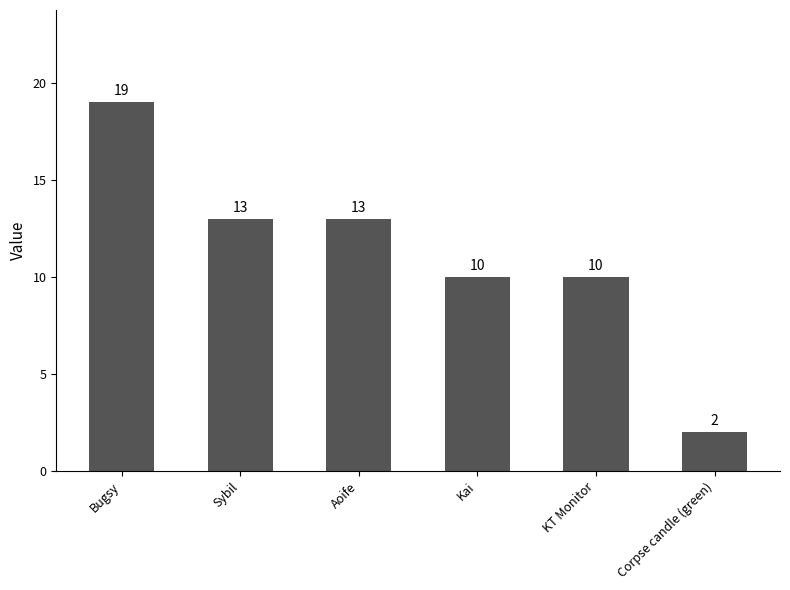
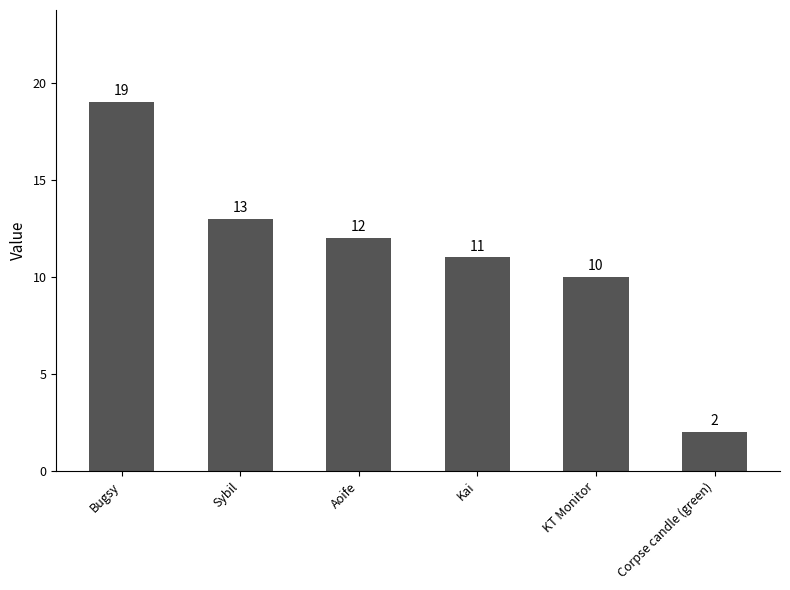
  {
    "Bugsy": 19,
    "Sybil": 13,
-   "Aoife": 13,
-   "Kai": 10,
+   "Aoife": 12,
+   "Kai": 11,
    "KT Monitor": 10,
    "Corpse candle (green)": 2
  }
